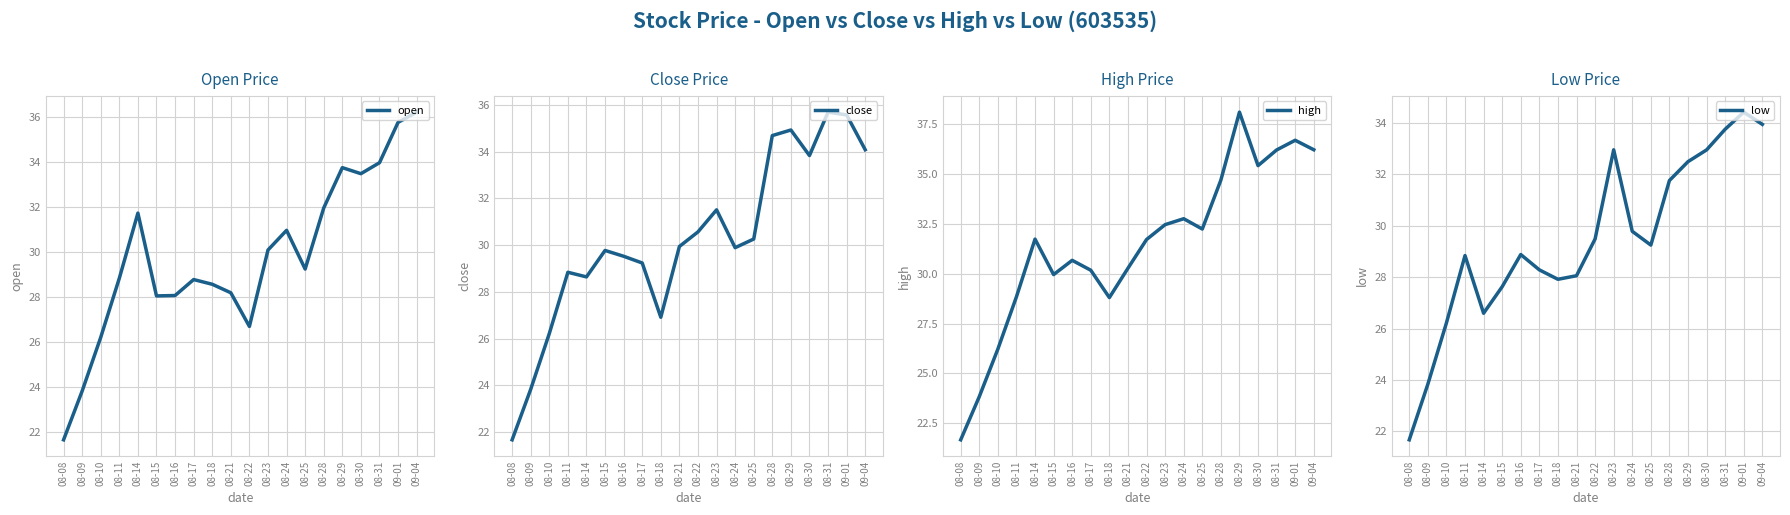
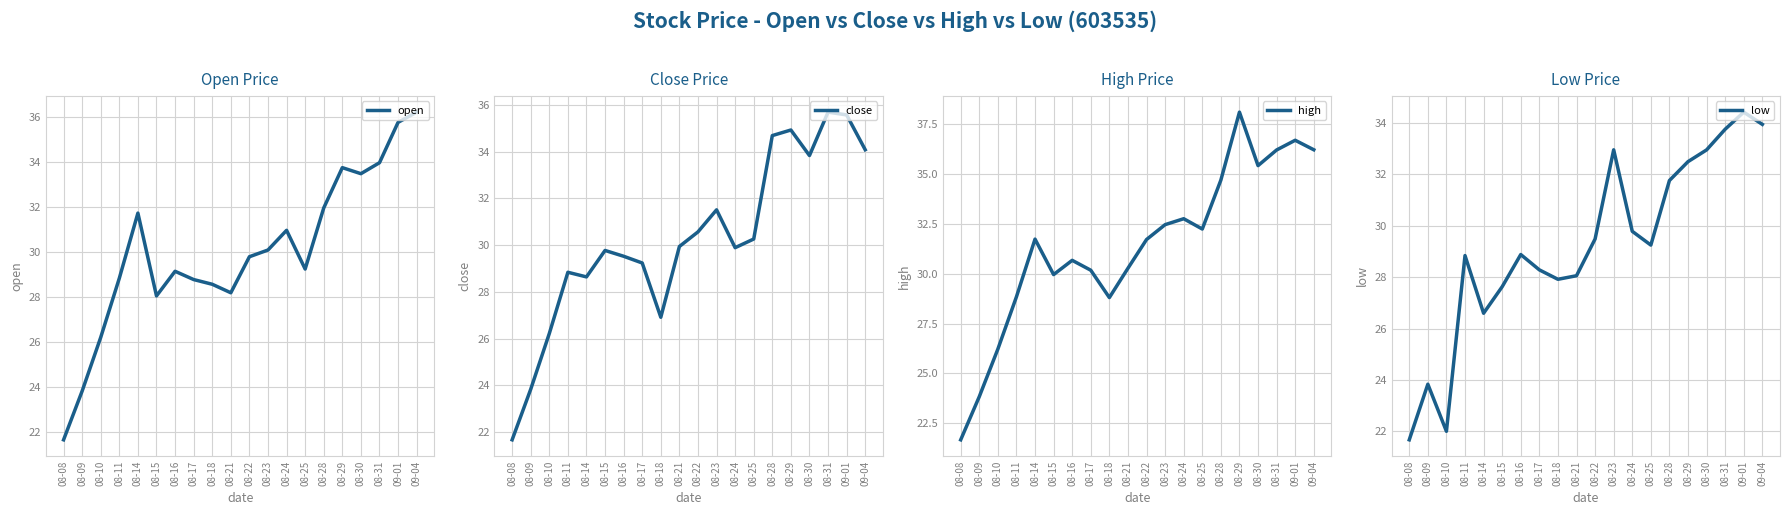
  {
    "Open Price": {
      "08-08": 21.7,
      "08-09": 23.8,
      "08-10": 26.2,
      "08-11": 28.8,
      "08-14": 31.7,
      "08-15": 28.1,
-     "08-16": 28.1,
+     "08-16": 29.1,
      "08-17": 28.8,
      "08-18": 28.6,
      "08-21": 28.2,
-     "08-22": 26.7,
+     "08-22": 29.8,
      "08-23": 30.1,
      "08-24": 31.0,
      "08-25": 29.2,
      "08-28": 32.0,
      "08-29": 33.7,
      "08-30": 33.5,
      "08-31": 34.0,
      "09-01": 35.8
    },
    "Close Price": {
      "08-08": 21.7,
      "08-09": 23.8,
      "08-10": 26.2,
      "08-11": 28.8,
      "08-14": 28.6,
      "08-15": 29.8,
      "08-16": 29.5,
      "08-17": 29.2,
      "08-18": 26.9,
      "08-21": 29.9,
      "08-22": 30.6,
      "08-23": 31.5,
      "08-24": 29.9,
      "08-25": 30.3,
      "08-28": 34.7,
      "08-29": 34.9,
      "08-30": 33.8,
      "09-04": 34.1
    },
    "High Price": {
      "08-08": 21.7,
      "08-09": 23.8,
      "08-10": 26.2,
      "08-11": 28.8,
      "08-14": 31.7,
      "08-15": 30.0,
      "08-16": 30.7,
      "08-17": 30.2,
      "08-18": 28.8,
      "08-21": 30.3,
      "08-22": 31.7,
      "08-23": 32.5,
      "08-24": 32.7,
      "08-25": 32.2,
      "08-28": 34.7,
      "08-29": 38.1,
      "08-30": 35.4,
      "08-31": 36.2,
      "09-01": 36.7,
      "09-04": 36.2
    },
    "Low Price": {
      "08-08": 21.7,
      "08-09": 23.8,
-     "08-10": 26.2,
+     "08-10": 22.0,
      "08-11": 28.8,
      "08-14": 26.6,
      "08-15": 27.6,
      "08-16": 28.9,
      "08-17": 28.3,
      "08-18": 27.9,
      "08-21": 28.1,
      "08-22": 29.5,
      "08-23": 33.0,
      "08-24": 29.8,
      "08-25": 29.2,
      "08-28": 31.8,
      "08-29": 32.5,
      "08-30": 32.9,
      "08-31": 33.8,
      "09-04": 33.9
    }
  }
